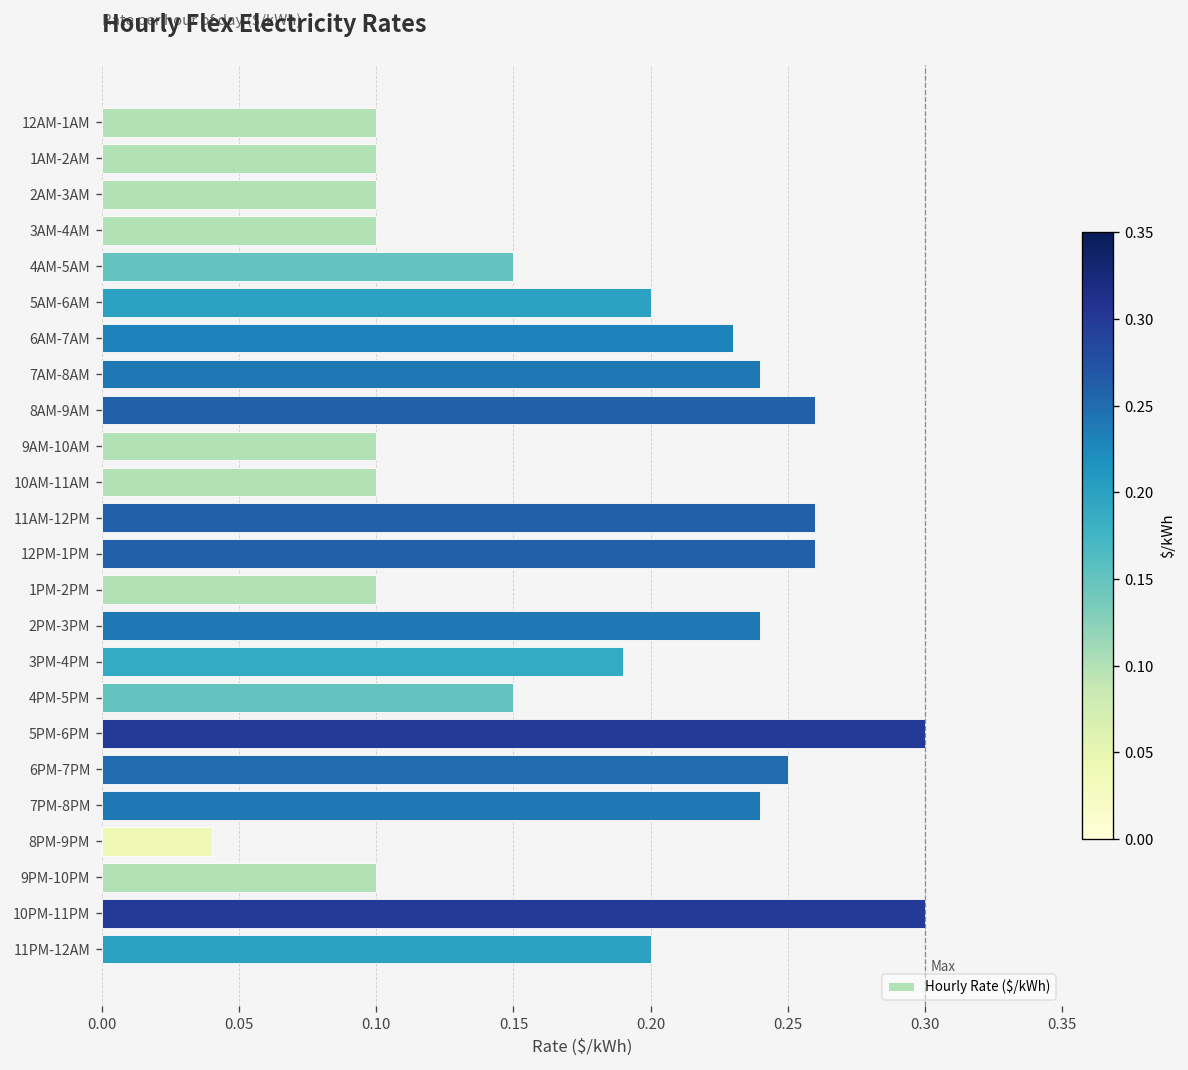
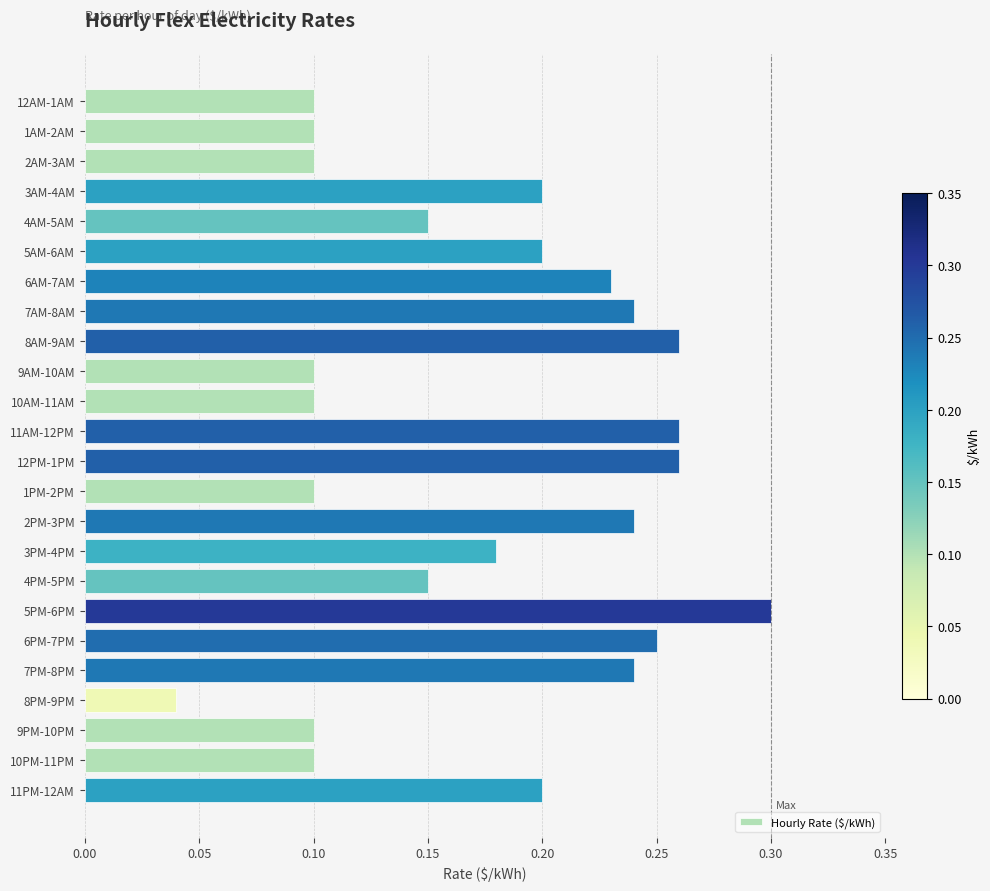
  {
    "12AM-1AM": 0.10,
    "1AM-2AM": 0.10,
    "2AM-3AM": 0.10,
-   "3AM-4AM": 0.1,
+   "3AM-4AM": 0.2,
    "4AM-5AM": 0.15,
    "5AM-6AM": 0.20,
    "6AM-7AM": 0.23,
    "7AM-8AM": 0.24,
    "8AM-9AM": 0.26,
    "9AM-10AM": 0.10,
    "10AM-11AM": 0.10,
    "11AM-12PM": 0.26,
    "12PM-1PM": 0.26,
    "1PM-2PM": 0.10,
    "2PM-3PM": 0.24,
-   "3PM-4PM": 0.19,
+   "3PM-4PM": 0.18,
    "4PM-5PM": 0.15,
    "5PM-6PM": 0.30,
    "6PM-7PM": 0.25,
    "7PM-8PM": 0.24,
    "8PM-9PM": 0.04,
    "9PM-10PM": 0.10,
-   "10PM-11PM": 0.3,
+   "10PM-11PM": 0.1,
    "11PM-12AM": 0.20
  }
